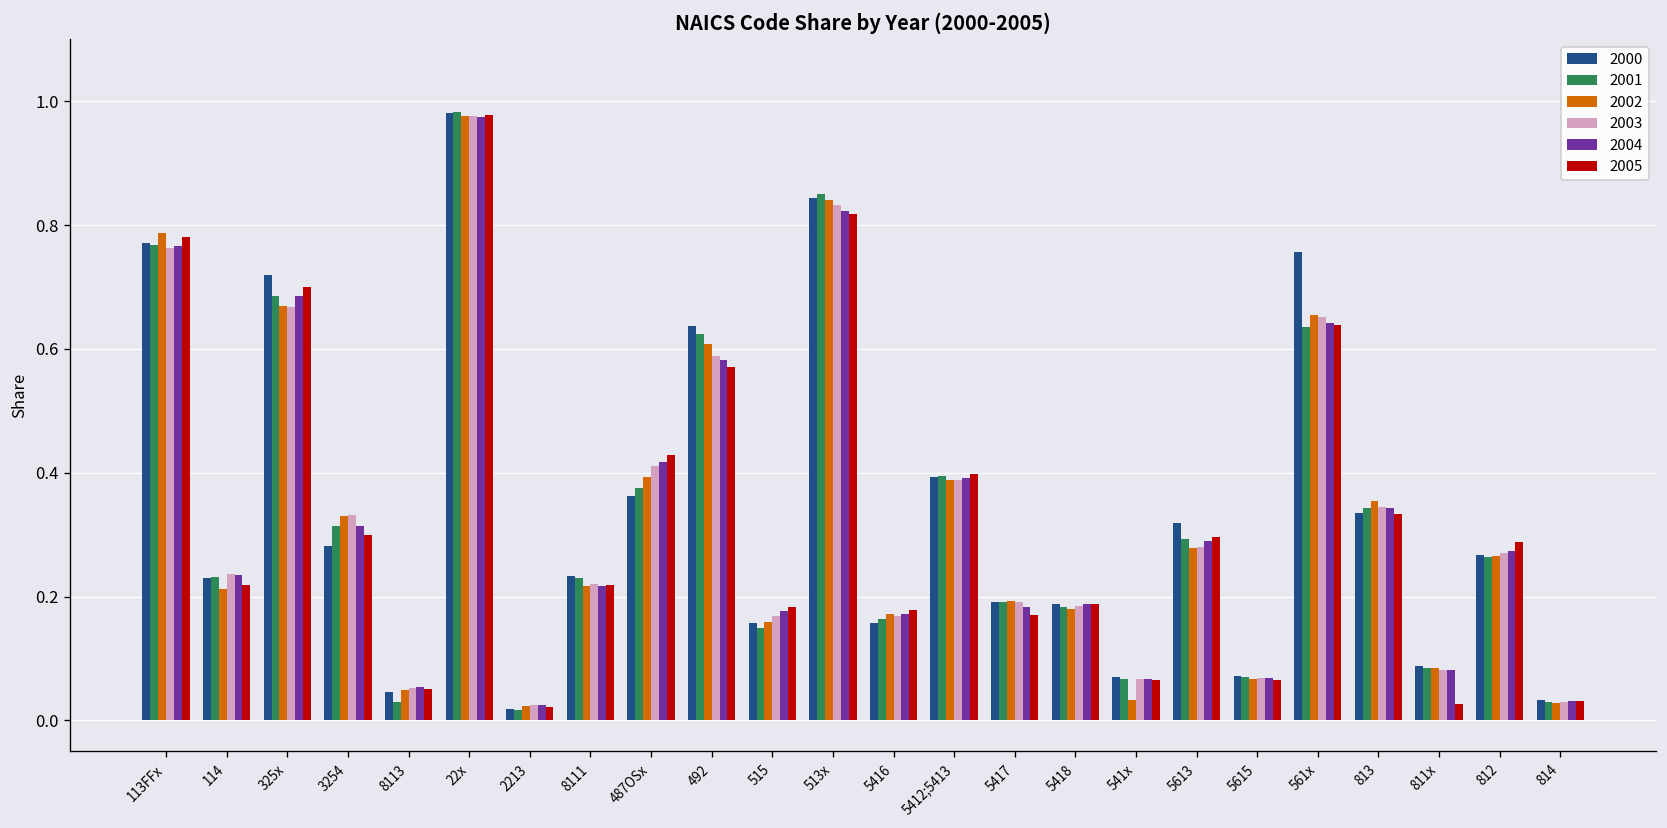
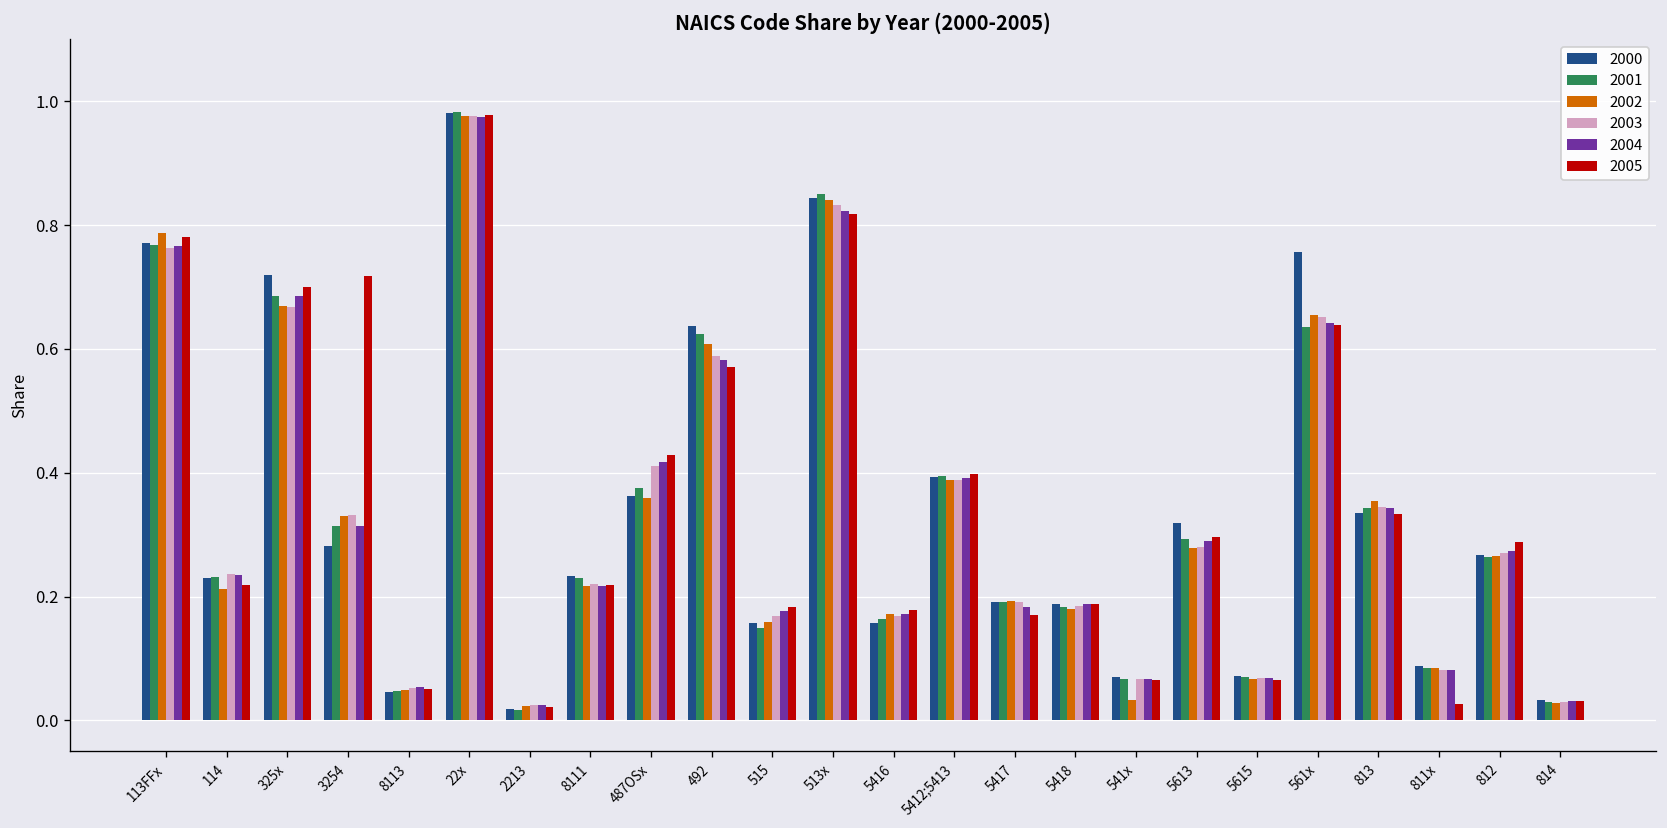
  {
    "2000": {
      "113FFx": 0.77,
      "114": 0.23,
      "325x": 0.72,
      "3254": 0.28,
      "8113": 0.05,
      "22x": 0.98,
      "2213": 0.02,
      "8111": 0.23,
      "487OSx": 0.36,
      "492": 0.64,
      "515": 0.16,
      "513x": 0.84,
      "5416": 0.16,
      "5412;5413": 0.39,
      "5417": 0.19,
      "5418": 0.19,
      "541x": 0.07,
      "5613": 0.32,
      "5615": 0.07,
      "561x": 0.76,
      "813": 0.33,
      "811x": 0.09,
      "812": 0.27,
      "814": 0.03
    },
    "2001": {
      "113FFx": 0.77,
      "114": 0.23,
      "325x": 0.69,
      "3254": 0.31,
-     "8113": 0.03,
+     "8113": 0.05,
      "22x": 0.98,
      "2213": 0.02,
      "8111": 0.23,
      "487OSx": 0.38,
      "492": 0.62,
      "515": 0.15,
      "513x": 0.85,
      "5416": 0.16,
      "5412;5413": 0.39,
      "5417": 0.19,
      "5418": 0.18,
      "541x": 0.07,
      "5613": 0.29,
      "5615": 0.07,
      "561x": 0.64,
      "813": 0.34,
      "811x": 0.09,
      "812": 0.26,
      "814": 0.03
    },
    "2002": {
      "113FFx": 0.79,
      "114": 0.21,
      "325x": 0.67,
      "3254": 0.33,
      "8113": 0.05,
      "22x": 0.98,
      "2213": 0.02,
      "8111": 0.22,
-     "487OSx": 0.39,
+     "487OSx": 0.36,
      "492": 0.61,
      "515": 0.16,
      "513x": 0.84,
      "5416": 0.17,
      "5412;5413": 0.39,
      "5417": 0.19,
      "5418": 0.18,
      "541x": 0.03,
      "5613": 0.28,
      "5615": 0.07,
      "561x": 0.65,
      "813": 0.35,
      "811x": 0.08,
      "812": 0.27,
      "814": 0.03
    },
    "2003": {
      "113FFx": 0.76,
      "114": 0.24,
      "325x": 0.67,
      "3254": 0.33,
      "8113": 0.05,
      "22x": 0.98,
      "2213": 0.02,
      "8111": 0.22,
      "487OSx": 0.41,
      "492": 0.59,
      "515": 0.17,
      "513x": 0.83,
      "5416": 0.17,
      "5412;5413": 0.39,
      "5417": 0.19,
      "5418": 0.18,
      "541x": 0.07,
      "5613": 0.28,
      "5615": 0.07,
      "561x": 0.65,
      "813": 0.34,
      "811x": 0.08,
      "812": 0.27,
      "814": 0.03
    },
    "2004": {
      "113FFx": 0.77,
      "114": 0.23,
      "325x": 0.69,
      "3254": 0.31,
      "8113": 0.05,
      "22x": 0.98,
      "2213": 0.02,
      "8111": 0.22,
      "487OSx": 0.42,
      "492": 0.58,
      "515": 0.18,
      "513x": 0.82,
      "5416": 0.17,
      "5412;5413": 0.39,
      "5417": 0.18,
      "5418": 0.19,
      "541x": 0.07,
      "5613": 0.29,
      "5615": 0.07,
      "561x": 0.64,
      "813": 0.34,
      "811x": 0.08,
      "812": 0.27,
      "814": 0.03
    },
    "2005": {
      "113FFx": 0.78,
      "114": 0.22,
      "325x": 0.70,
-     "3254": 0.30,
+     "3254": 0.72,
      "8113": 0.05,
      "22x": 0.98,
      "2213": 0.02,
      "8111": 0.22,
      "487OSx": 0.43,
      "492": 0.57,
      "515": 0.18,
      "513x": 0.82,
      "5416": 0.18,
      "5412;5413": 0.40,
      "5417": 0.17,
      "5418": 0.19,
      "541x": 0.07,
      "5613": 0.30,
      "5615": 0.07,
      "561x": 0.64,
      "813": 0.33,
      "811x": 0.03,
      "812": 0.29,
      "814": 0.03
    }
  }
